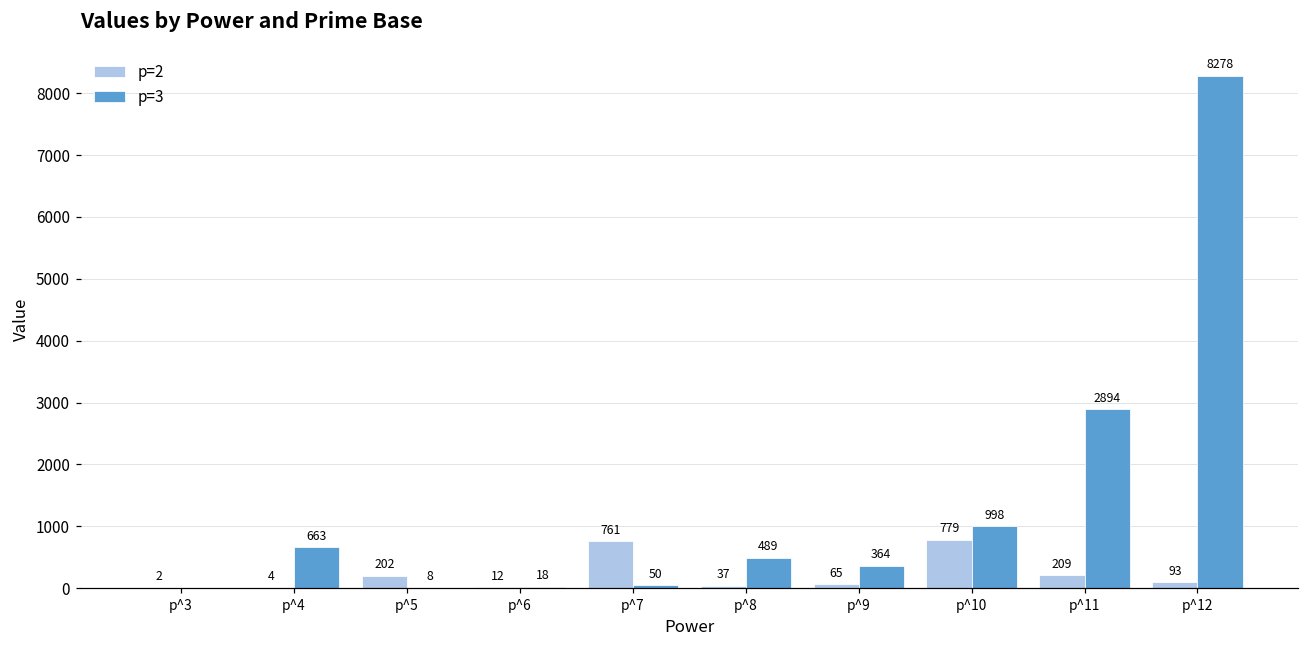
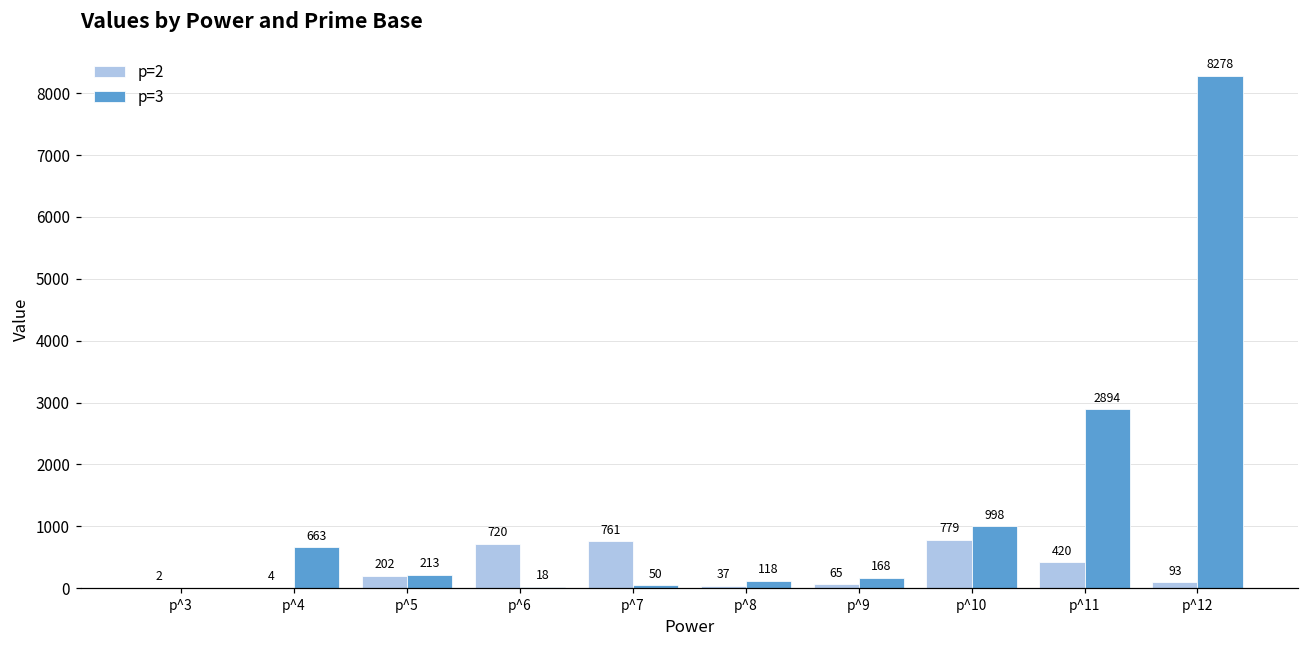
  {
    "p=2": {
      "p^3": 2,
      "p^4": 4,
      "p^5": 202,
-     "p^6": 12,
+     "p^6": 720,
      "p^7": 761,
      "p^8": 37,
      "p^9": 65,
      "p^10": 779,
-     "p^11": 209,
+     "p^11": 420,
      "p^12": 93
    },
    "p=3": {
      "p^4": 663,
-     "p^5": 8,
+     "p^5": 213,
      "p^6": 18,
      "p^7": 50,
-     "p^8": 489,
-     "p^9": 364,
+     "p^8": 118,
+     "p^9": 168,
      "p^10": 998,
      "p^11": 2894,
      "p^12": 8278
    }
  }
